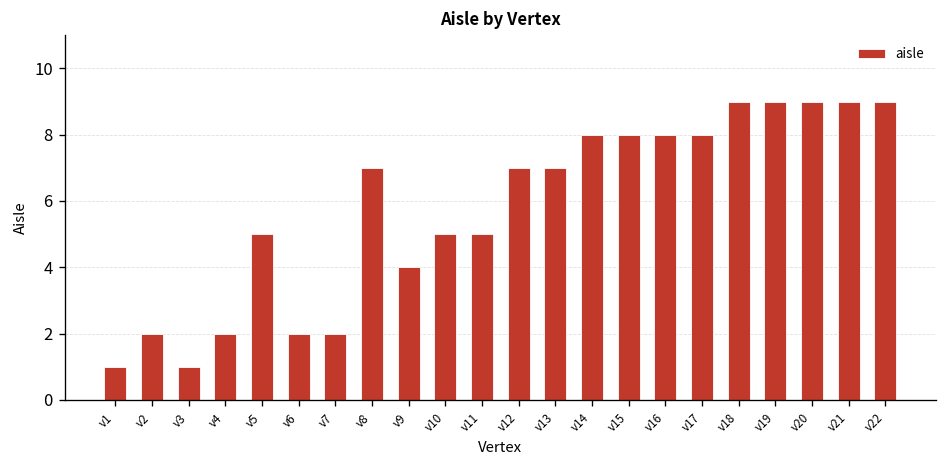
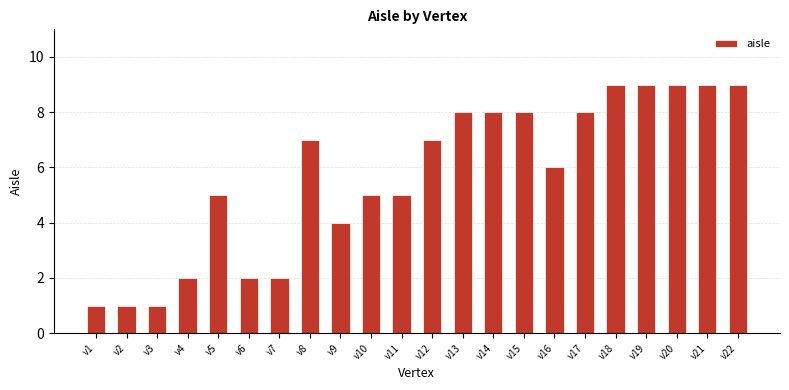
  {
    "v1": 1,
-   "v2": 2,
+   "v2": 1,
    "v3": 1,
    "v4": 2,
    "v5": 5,
    "v6": 2,
    "v7": 2,
    "v8": 7,
    "v9": 4,
    "v10": 5,
    "v11": 5,
    "v12": 7,
-   "v13": 7,
+   "v13": 8,
    "v14": 8,
    "v15": 8,
-   "v16": 8,
+   "v16": 6,
    "v17": 8,
    "v18": 9,
    "v19": 9,
    "v20": 9,
    "v21": 9,
    "v22": 9
  }
